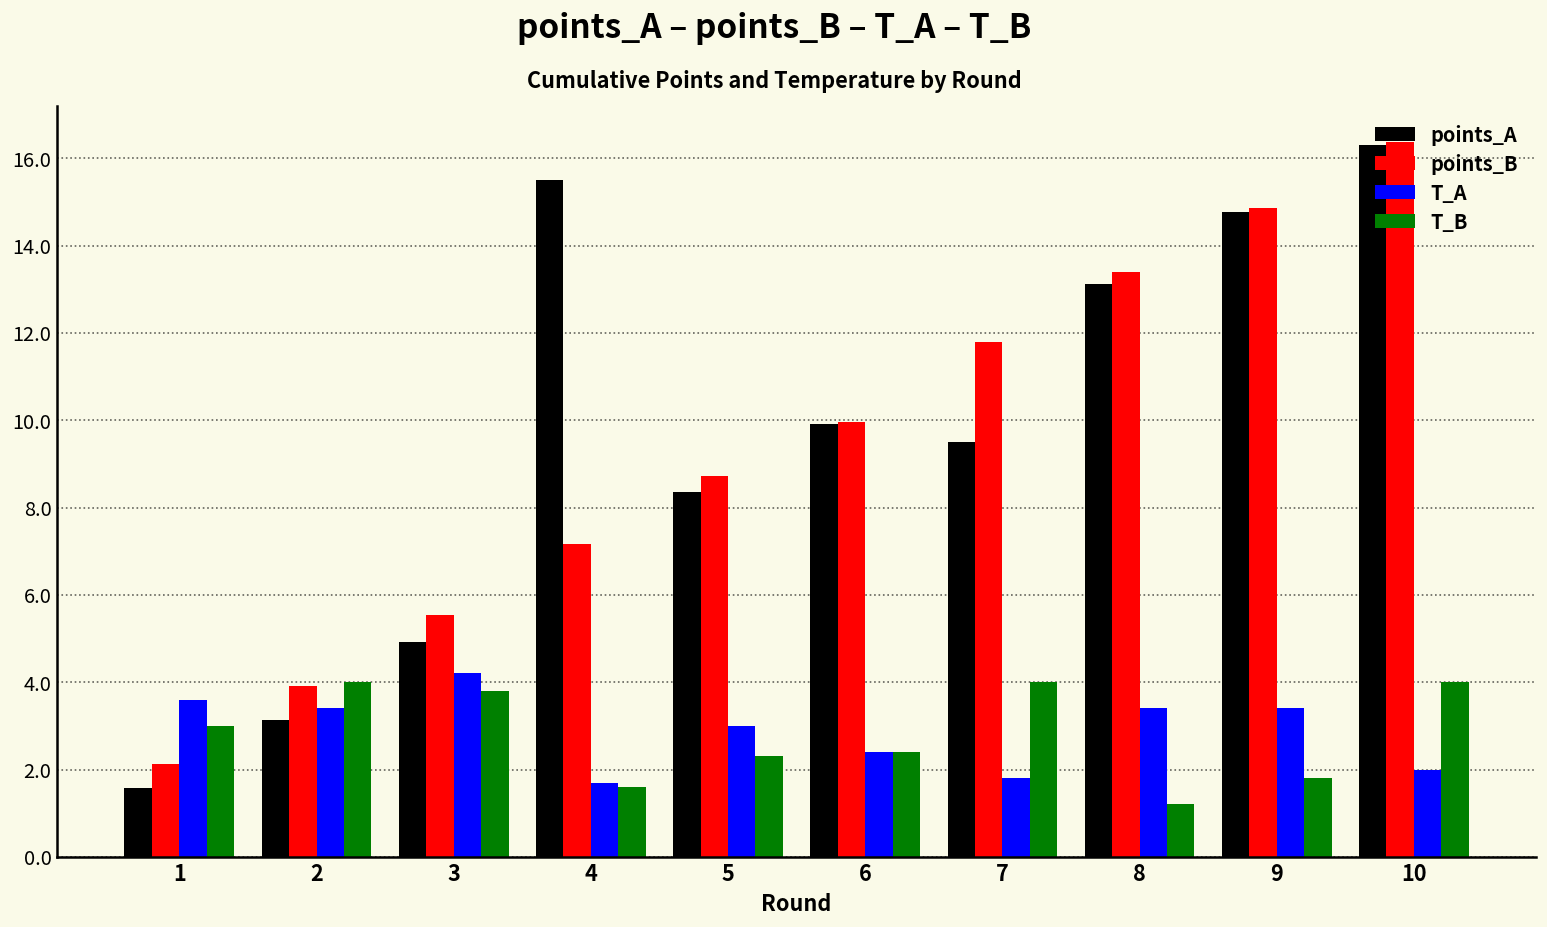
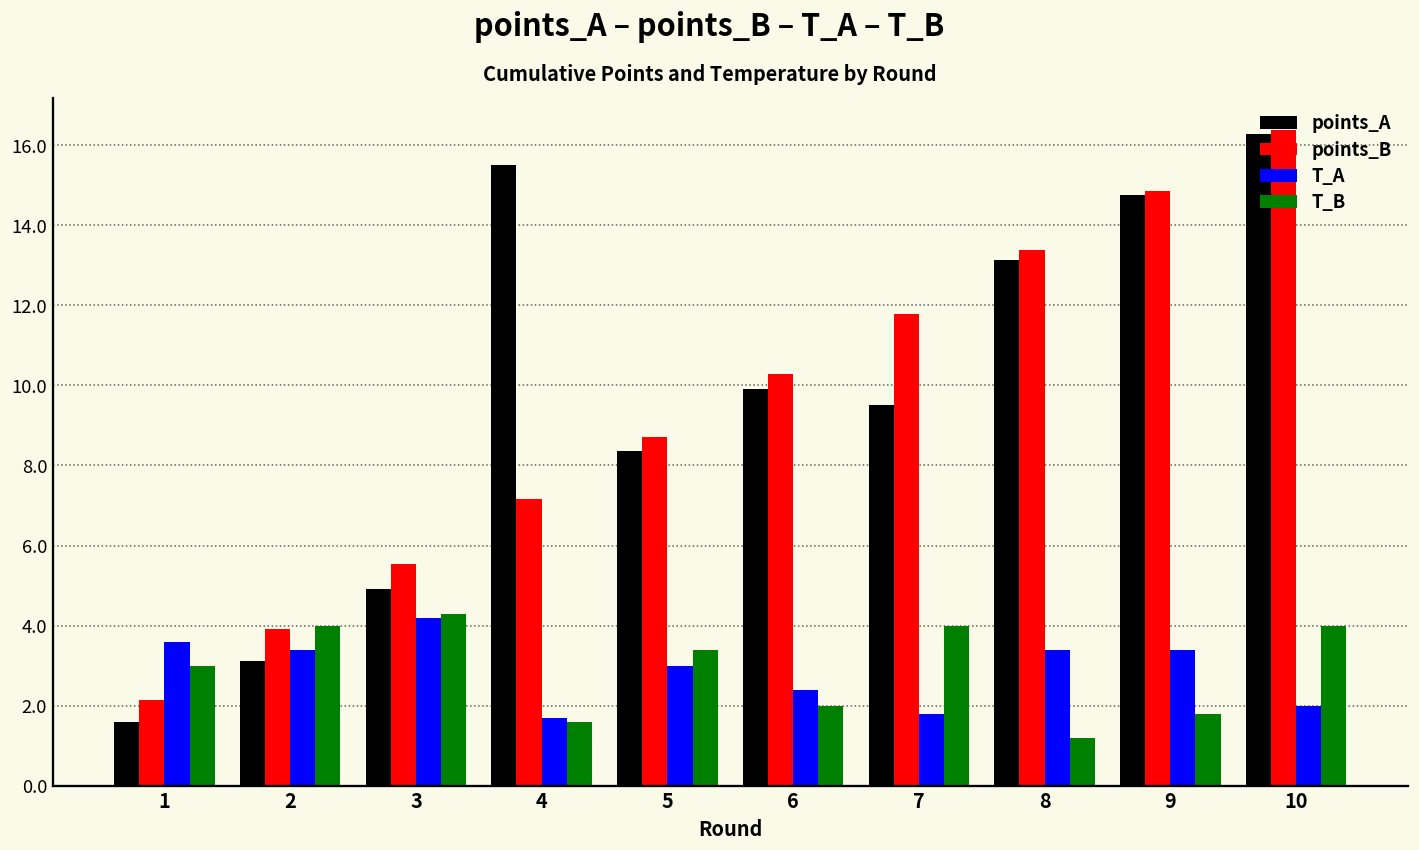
  {
    "points_A": {
      "1": 1.6,
      "2": 3.1,
      "3": 4.9,
      "4": 15.5,
      "5": 8.4,
      "6": 9.9,
      "7": 9.5,
      "8": 13.1,
      "9": 14.8,
      "10": 16.3
    },
    "points_B": {
      "1": 2.1,
      "2": 3.9,
      "3": 5.5,
      "4": 7.2,
      "5": 8.7,
-     "6": 10.0,
+     "6": 10.3,
      "7": 11.8,
      "8": 13.4,
      "9": 14.9,
      "10": 16.4
    },
    "T_A": {
      "1": 3.6,
      "2": 3.4,
      "3": 4.2,
      "4": 1.7,
      "5": 3.0,
      "6": 2.4,
      "7": 1.8,
      "8": 3.4,
      "9": 3.4,
      "10": 2.0
    },
    "T_B": {
      "1": 3.0,
      "2": 4.0,
-     "3": 3.8,
+     "3": 4.3,
      "4": 1.6,
-     "5": 2.3,
-     "6": 2.4,
+     "5": 3.4,
+     "6": 2.0,
      "7": 4.0,
      "8": 1.2,
      "9": 1.8,
      "10": 4.0
    }
  }
